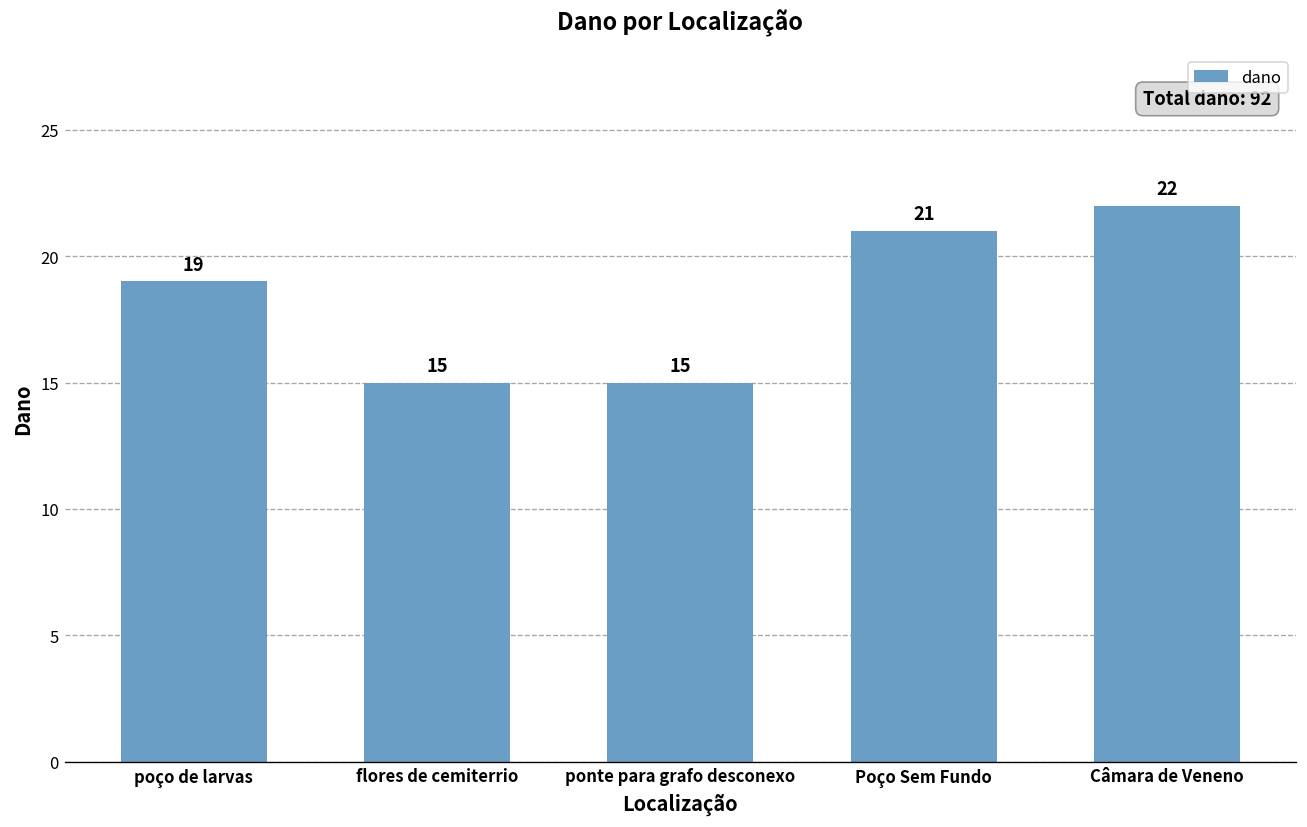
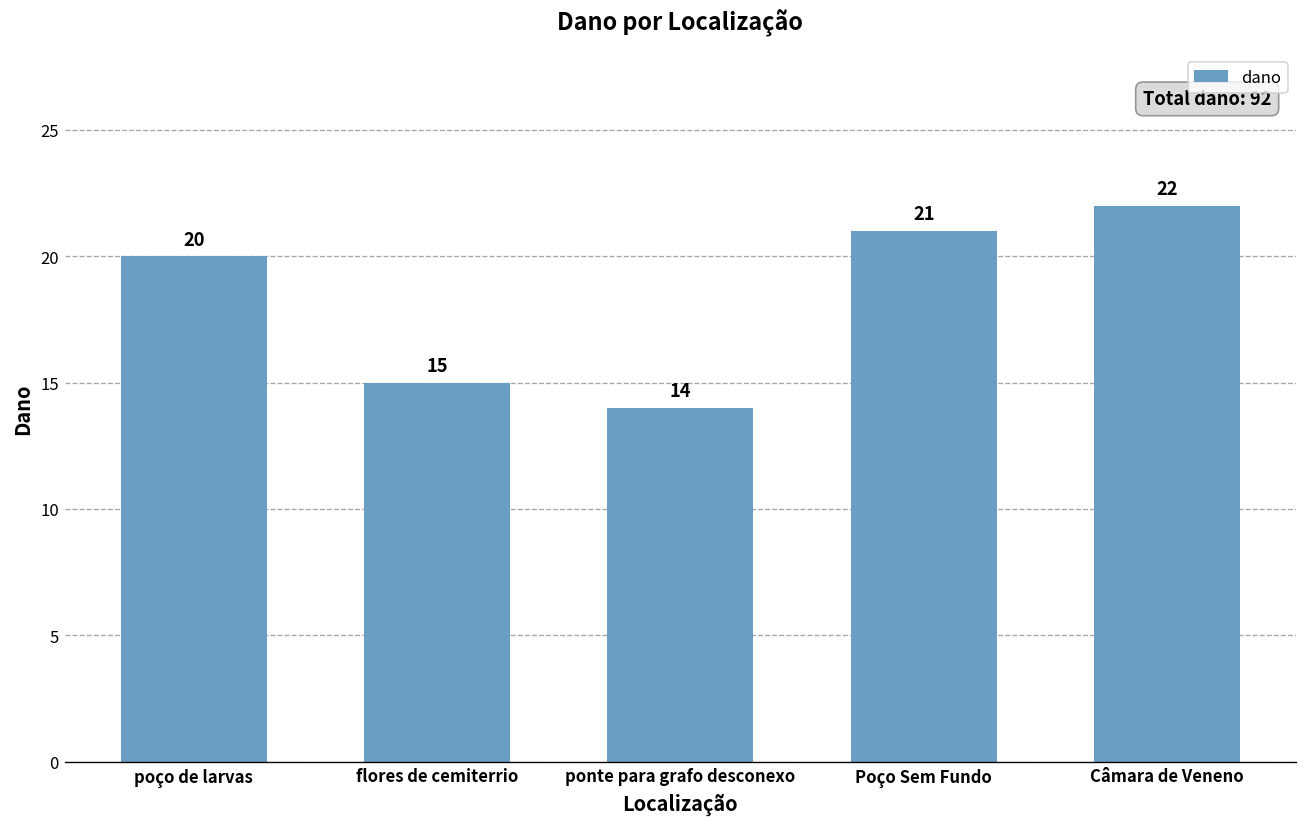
  {
-   "poço de larvas": 19,
+   "poço de larvas": 20,
    "flores de cemiterrio": 15,
-   "ponte para grafo desconexo": 15,
+   "ponte para grafo desconexo": 14,
    "Poço Sem Fundo": 21,
    "Câmara de Veneno": 22
  }
